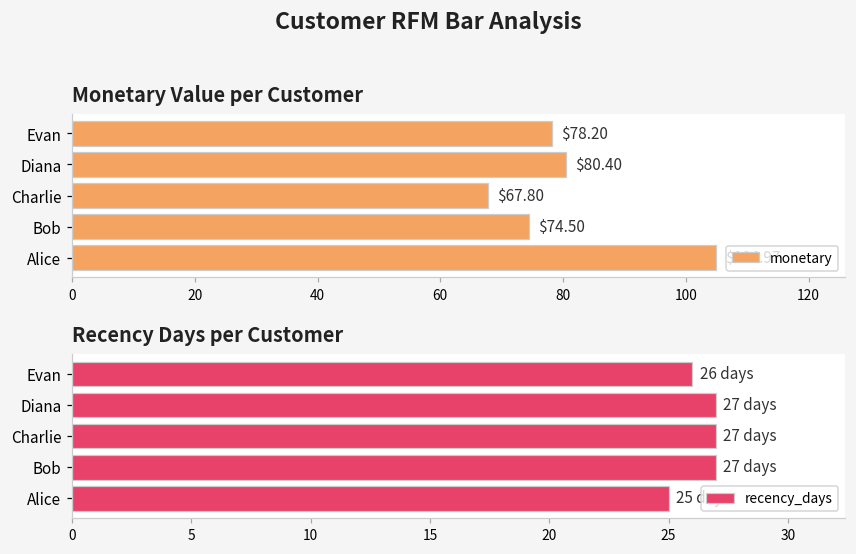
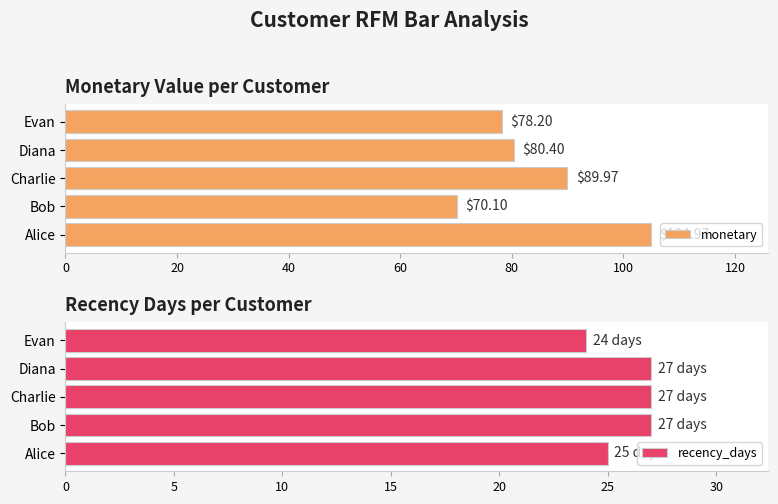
  {
    "Monetary Value per Customer": {
      "Evan": "$78.20",
      "Diana": "$80.40",
-     "Charlie": "$67.80",
-     "Bob": "$74.50"
+     "Charlie": "$89.97",
+     "Bob": "$70.10"
    },
    "Recency Days per Customer": {
-     "Evan": "26",
+     "Evan": "24",
      "Diana": "27",
      "Charlie": "27",
      "Bob": "27"
    }
  }
